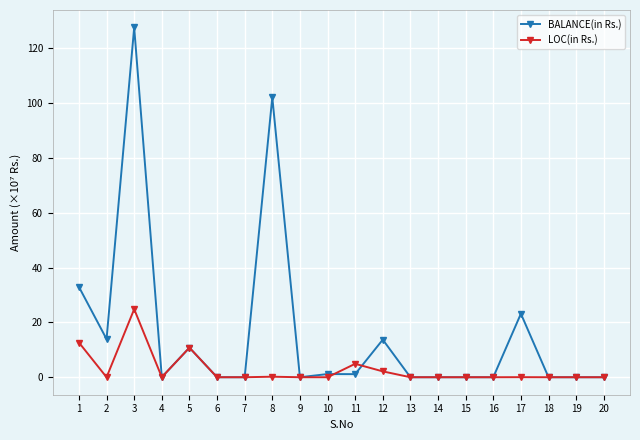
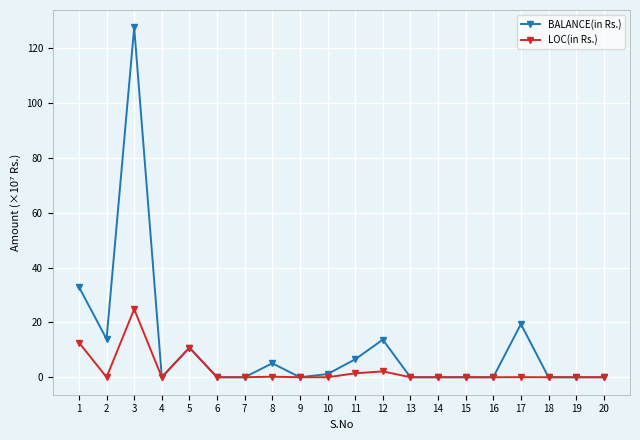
  {
    "BALANCE(in Rs.)": {
      "1": 33,
      "2": 14,
      "3": 128,
-     "8": 102,
+     "8": 5,
      "10": 1,
-     "11": 1,
+     "11": 7,
      "12": 14,
-     "17": 23
+     "17": 19
    },
    "LOC(in Rs.)": {
      "1": 13,
      "2": 0,
      "3": 25,
      "8": 0,
      "10": 0,
-     "11": 5,
+     "11": 1,
      "12": 2,
      "17": 0
    }
  }
